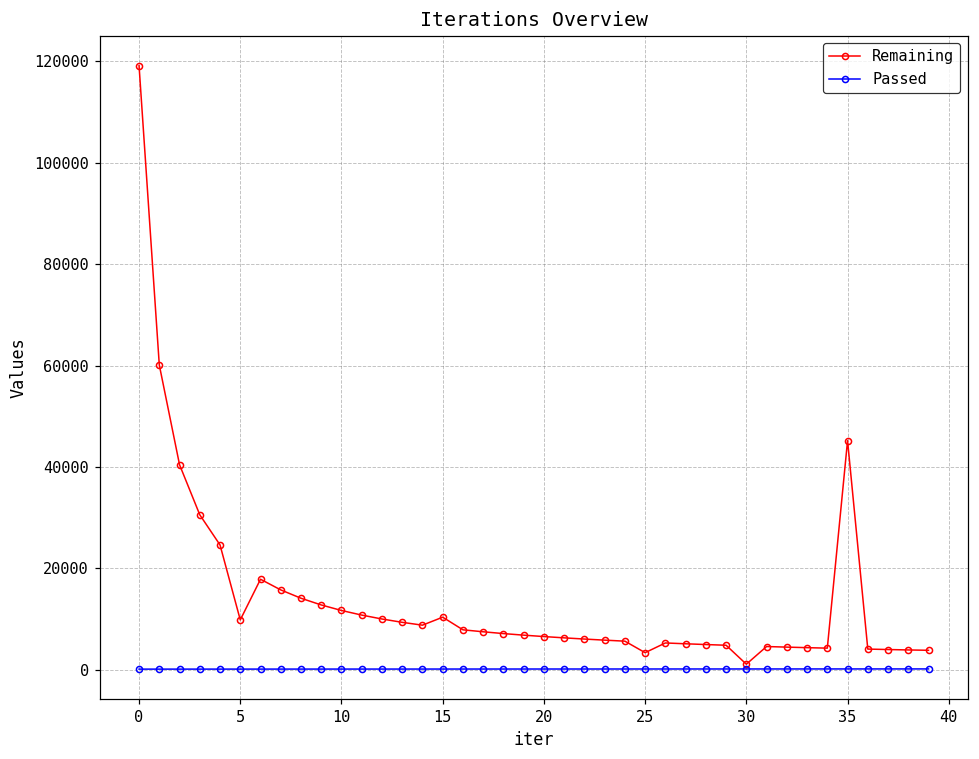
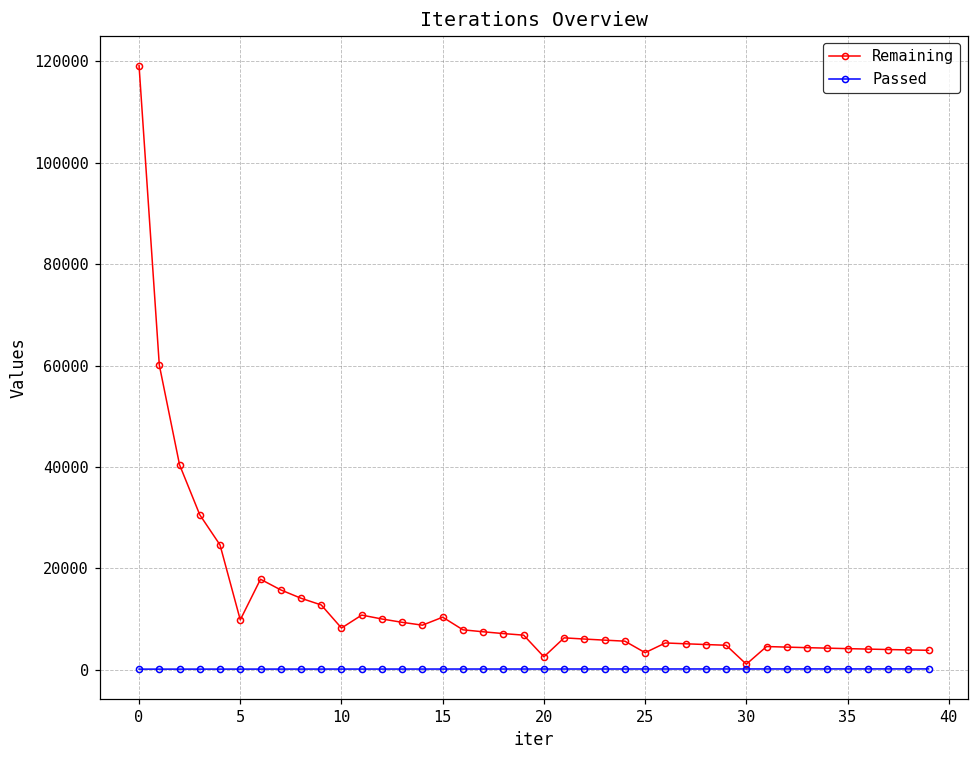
  {
    "Remaining": {
      "0": 119000,
      "5": 10000,
-     "10": 12000,
+     "10": 8000,
      "15": 10000,
-     "20": 7000,
+     "20": 3000,
      "25": 3000,
      "30": 1000,
-     "35": 45000
+     "35": 4000
    },
    "Passed": {
      "0": 0,
      "5": 0,
      "10": 0,
      "15": 0,
      "20": 0,
      "25": 0,
      "30": 0,
      "35": 0
    }
  }
